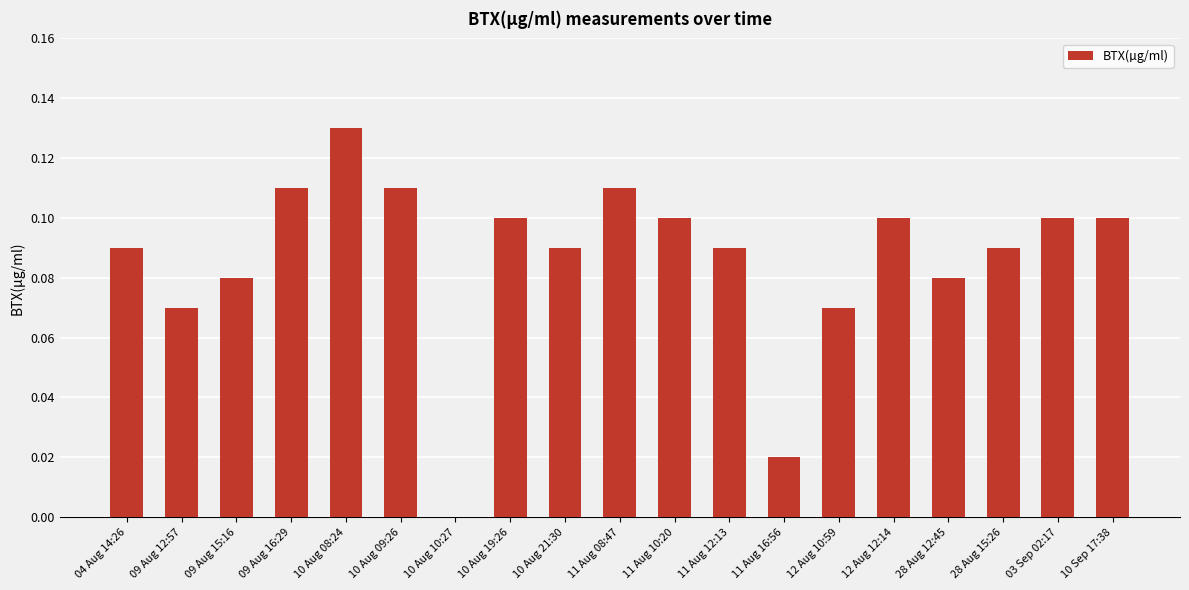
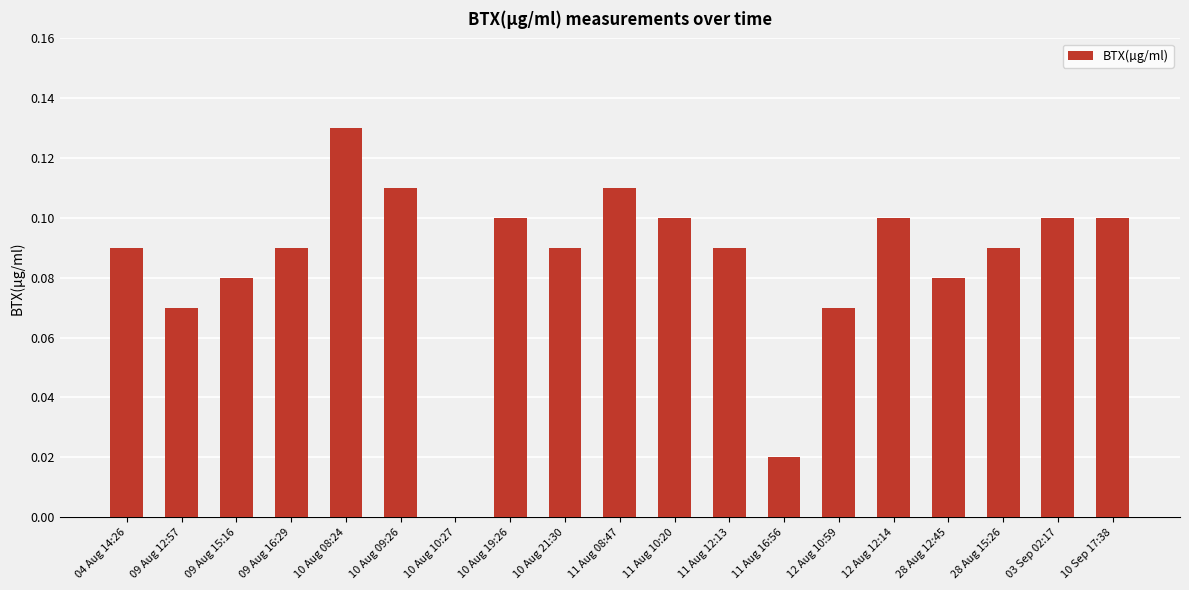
  {
    "04 Aug 14:26": 0.09,
    "09 Aug 12:57": 0.07,
    "09 Aug 15:16": 0.08,
-   "09 Aug 16:29": 0.11,
+   "09 Aug 16:29": 0.09,
    "10 Aug 08:24": 0.13,
    "10 Aug 09:26": 0.11,
    "10 Aug 10:27": 0.00,
    "10 Aug 19:26": 0.10,
    "10 Aug 21:30": 0.09,
    "11 Aug 08:47": 0.11,
    "11 Aug 10:20": 0.10,
    "11 Aug 12:13": 0.09,
    "11 Aug 16:56": 0.02,
    "12 Aug 10:59": 0.07,
    "12 Aug 12:14": 0.10,
    "28 Aug 12:45": 0.08,
    "28 Aug 15:26": 0.09,
    "03 Sep 02:17": 0.10,
    "10 Sep 17:38": 0.10
  }
